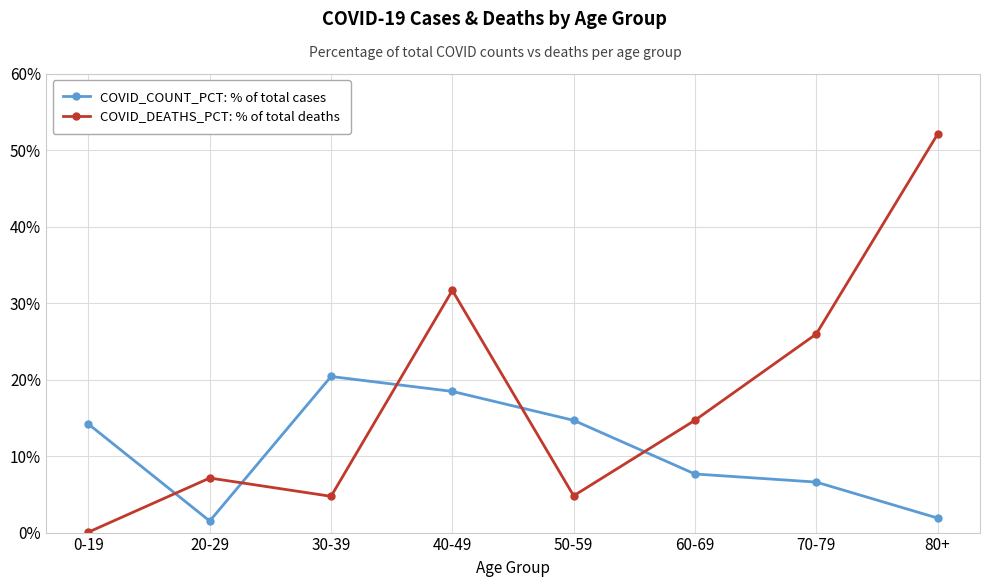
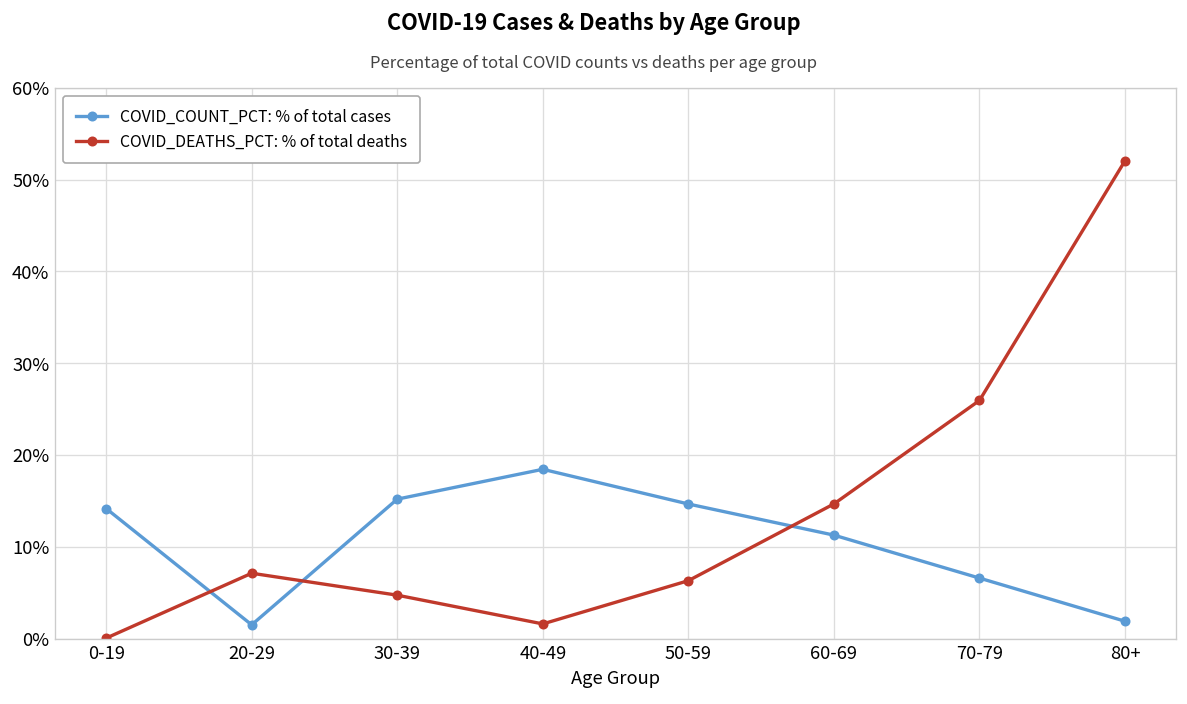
  {
    "COVID_COUNT_PCT: % of total cases": {
      "0-19": "14%",
      "20-29": "2%",
-     "30-39": "20%",
+     "30-39": "15%",
      "40-49": "18%",
      "50-59": "15%",
-     "60-69": "8%",
+     "60-69": "11%",
      "70-79": "7%",
      "80+": "2%"
    },
    "COVID_DEATHS_PCT: % of total deaths": {
      "0-19": "0%",
      "20-29": "7%",
      "30-39": "5%",
-     "40-49": "32%",
-     "50-59": "5%",
+     "40-49": "2%",
+     "50-59": "6%",
      "60-69": "15%",
      "70-79": "26%",
      "80+": "52%"
    }
  }
